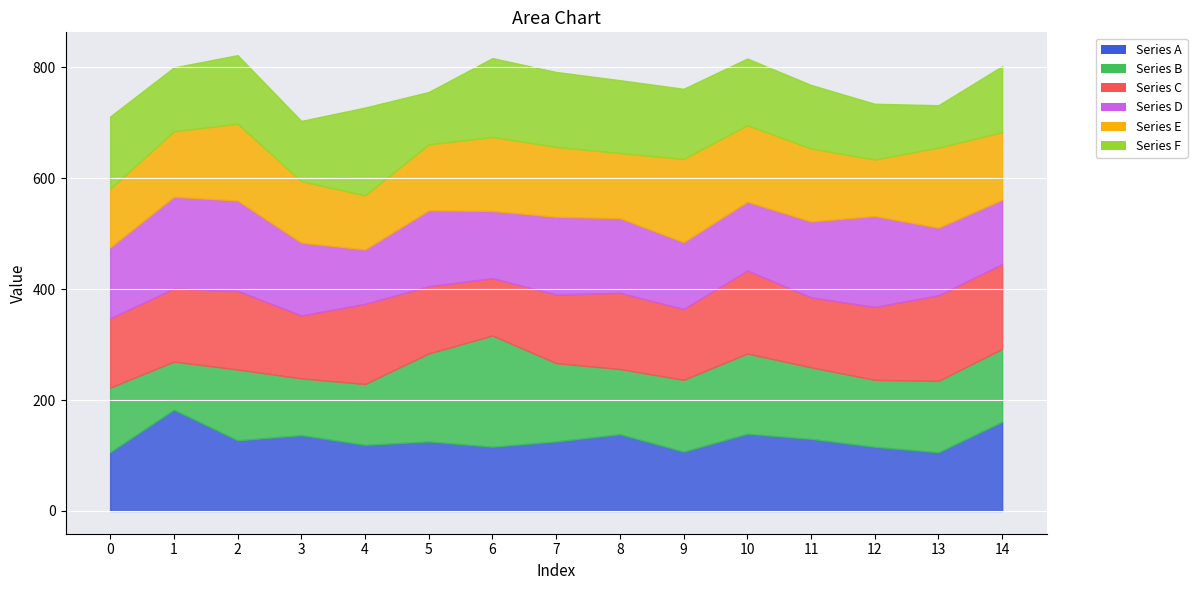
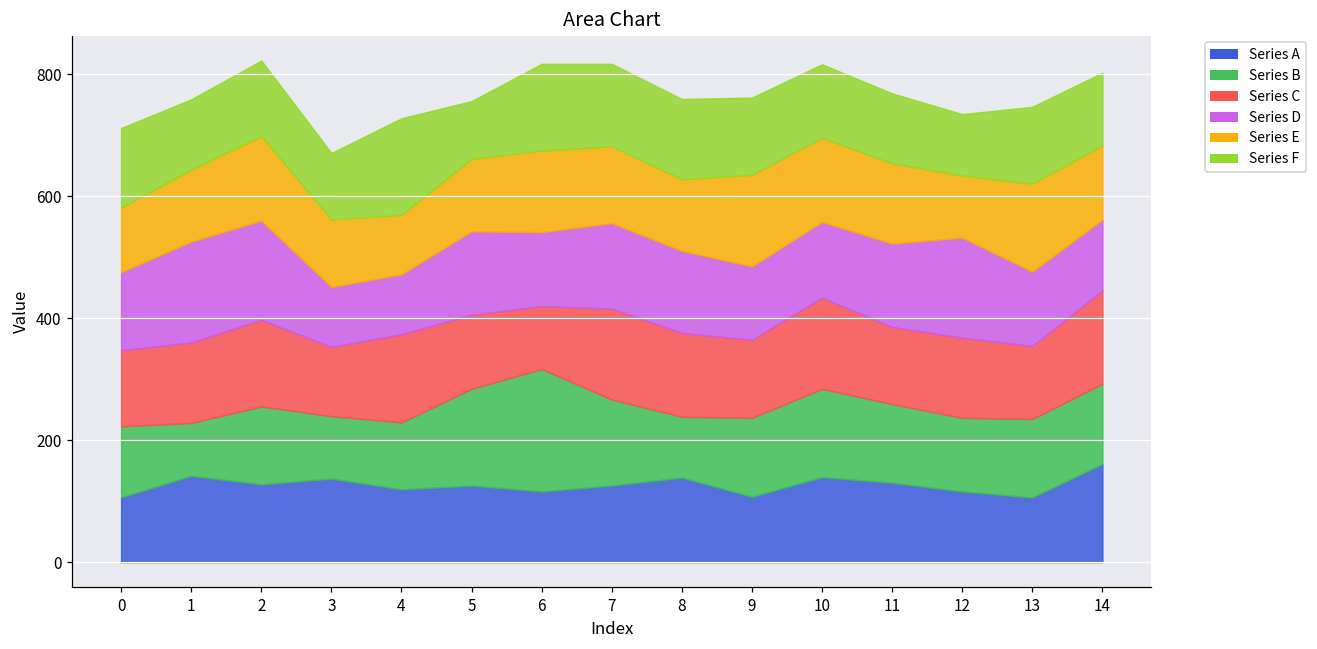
  {
    "Series A": {
      "0": 110,
-     "1": 180,
+     "1": 140,
      "2": 130,
      "3": 140,
      "4": 120,
      "5": 130,
      "6": 120,
      "7": 130,
      "8": 140,
      "9": 110,
      "10": 140,
      "11": 130,
      "12": 120,
      "13": 110,
      "14": 160
    },
    "Series B": {
      "0": 120,
      "1": 90,
      "2": 130,
      "3": 100,
      "4": 110,
      "5": 160,
      "6": 200,
      "7": 140,
-     "8": 120,
+     "8": 100,
      "9": 130,
      "10": 140,
      "11": 130,
      "12": 120,
      "13": 130,
      "14": 130
    },
    "Series C": {
      "0": 120,
      "1": 130,
      "2": 140,
      "3": 110,
      "4": 140,
      "5": 120,
      "6": 100,
-     "7": 120,
+     "7": 150,
      "8": 140,
      "9": 130,
      "10": 150,
      "11": 130,
      "12": 130,
-     "13": 150,
+     "13": 120,
      "14": 150
    },
    "Series D": {
      "0": 130,
      "1": 170,
      "2": 160,
-     "3": 130,
+     "3": 100,
      "4": 100,
      "5": 140,
      "6": 120,
      "7": 140,
      "8": 130,
      "9": 120,
      "10": 120,
      "11": 140,
      "12": 160,
      "13": 120,
      "14": 120
    },
    "Series E": {
      "0": 110,
      "1": 120,
      "2": 140,
      "3": 110,
      "4": 100,
      "5": 120,
      "6": 130,
      "7": 130,
      "8": 120,
      "9": 150,
      "10": 140,
      "11": 130,
      "12": 100,
      "13": 140,
      "14": 120
    },
    "Series F": {
      "0": 130,
      "1": 120,
      "2": 120,
      "3": 110,
      "4": 160,
      "5": 90,
      "6": 140,
      "7": 140,
      "8": 130,
      "9": 130,
      "10": 120,
      "11": 110,
      "12": 100,
-     "13": 80,
+     "13": 130,
      "14": 120
    }
  }
